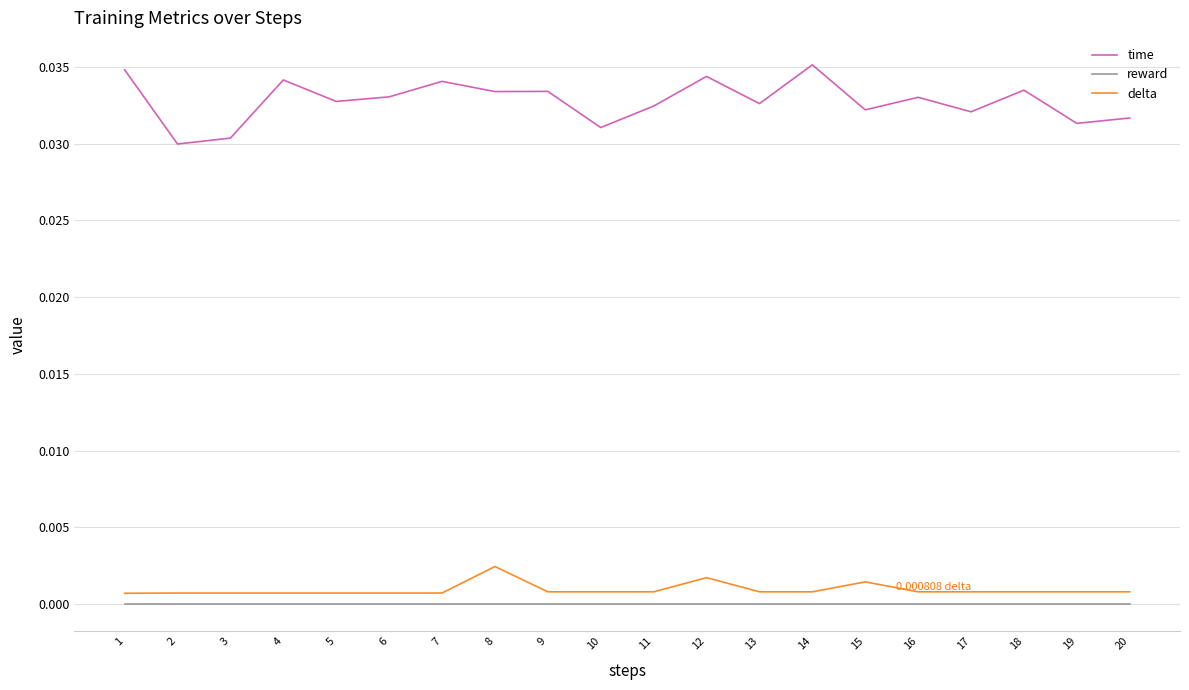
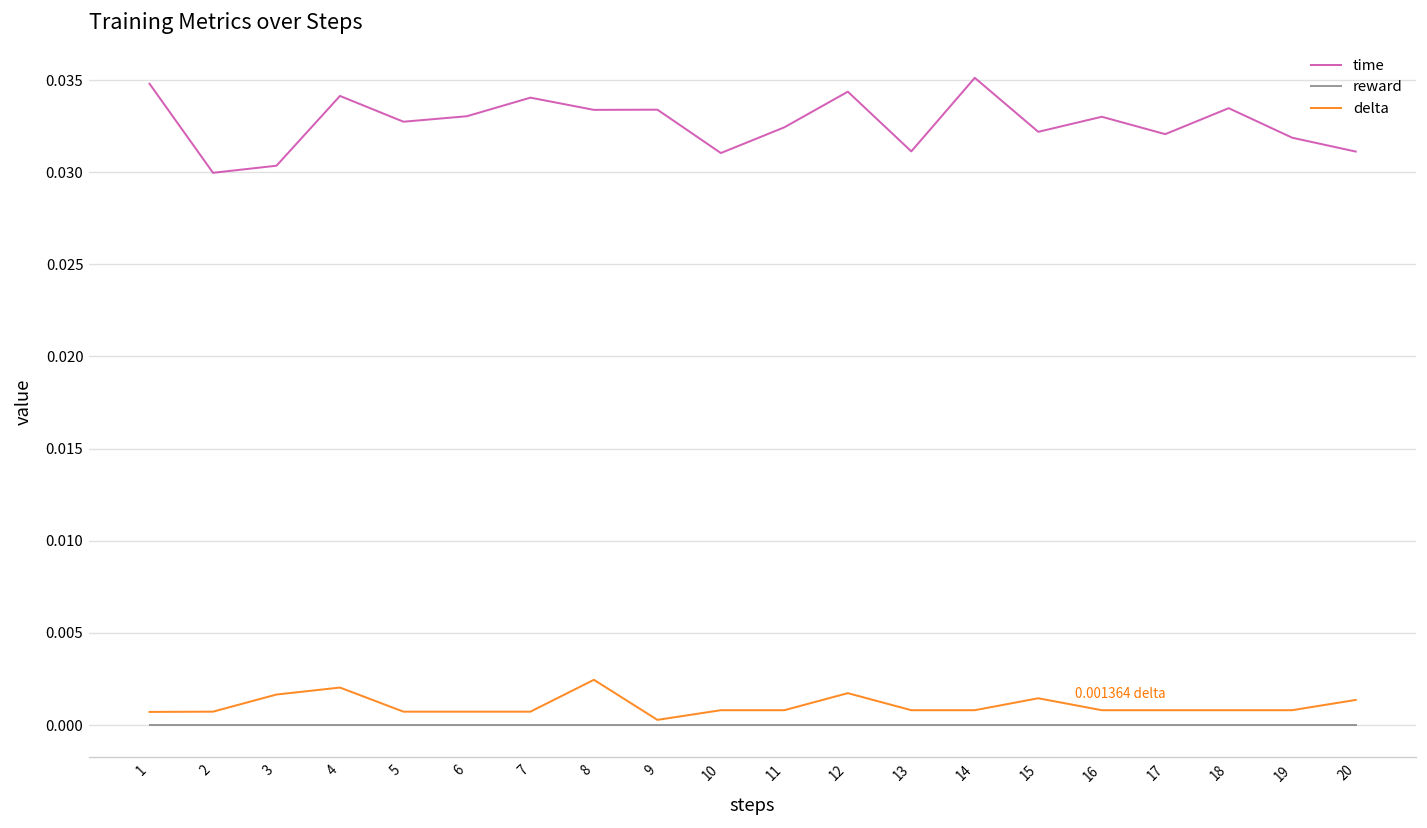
  {
    "time": {
      "1": 0.0348,
      "2": 0.0300,
      "3": 0.0304,
      "4": 0.0341,
      "5": 0.0327,
      "6": 0.0330,
      "7": 0.0340,
      "8": 0.0334,
      "9": 0.0334,
      "10": 0.0310,
      "11": 0.0324,
      "12": 0.0344,
-     "13": 0.0326,
+     "13": 0.0311,
      "14": 0.0351,
      "15": 0.0322,
      "16": 0.0330,
      "17": 0.0321,
      "18": 0.0335,
-     "19": 0.0313,
-     "20": 0.0317
+     "19": 0.0319,
+     "20": 0.0311
    },
    "reward": {
      "1": 0.0000,
      "2": 0.0000,
      "3": 0.0000,
      "4": 0.0000,
      "5": 0.0000,
      "6": 0.0000,
      "7": 0.0000,
      "8": 0.0000,
      "9": 0.0000,
      "10": 0.0000,
      "11": 0.0000,
      "12": 0.0000,
      "13": 0.0000,
      "14": 0.0000,
      "15": 0.0000,
      "16": 0.0000,
      "17": 0.0000,
      "18": 0.0000,
      "19": 0.0000,
      "20": 0.0000
    },
    "delta": {
-     "3": 0.0007,
-     "4": 0.0007,
-     "9": 0.0008,
-     "20": 0.000808
+     "3": 0.0017,
+     "4": 0.0020,
+     "9": 0.0003,
+     "20": 0.001364
    }
  }
